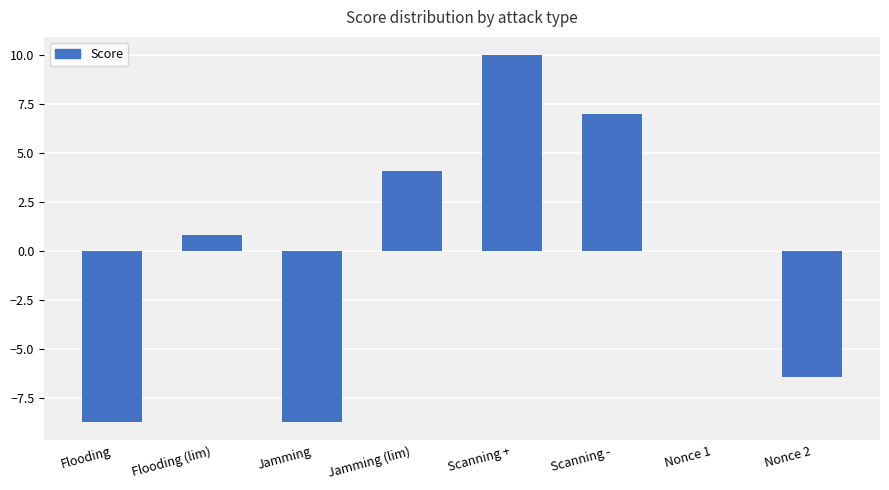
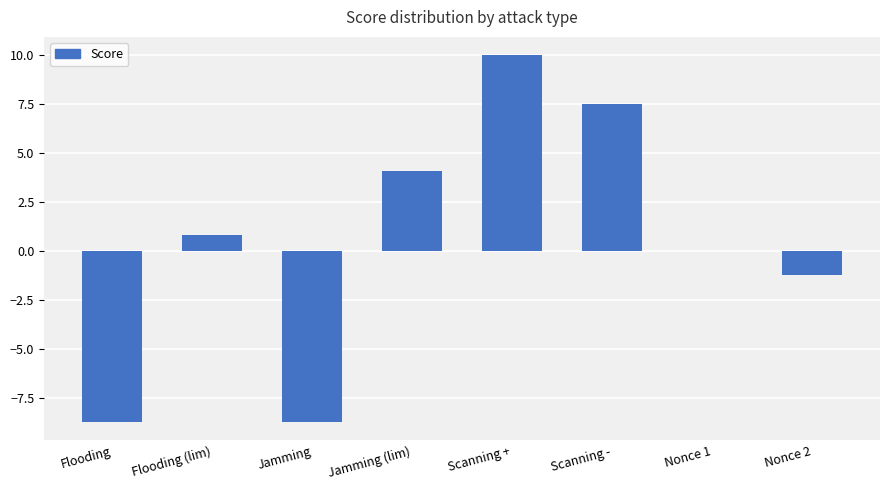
  {
    "Flooding": -8.8,
    "Flooding (lim)": 0.8,
    "Jamming": -8.8,
    "Jamming (lim)": 4.1,
    "Scanning +": 10.0,
-   "Scanning -": 7.0,
+   "Scanning -": 7.5,
    "Nonce 1": 0.0,
-   "Nonce 2": -6.5
+   "Nonce 2": -1.3
  }
